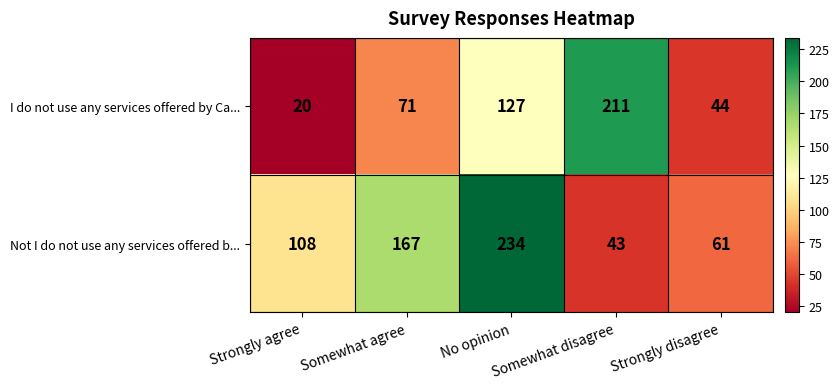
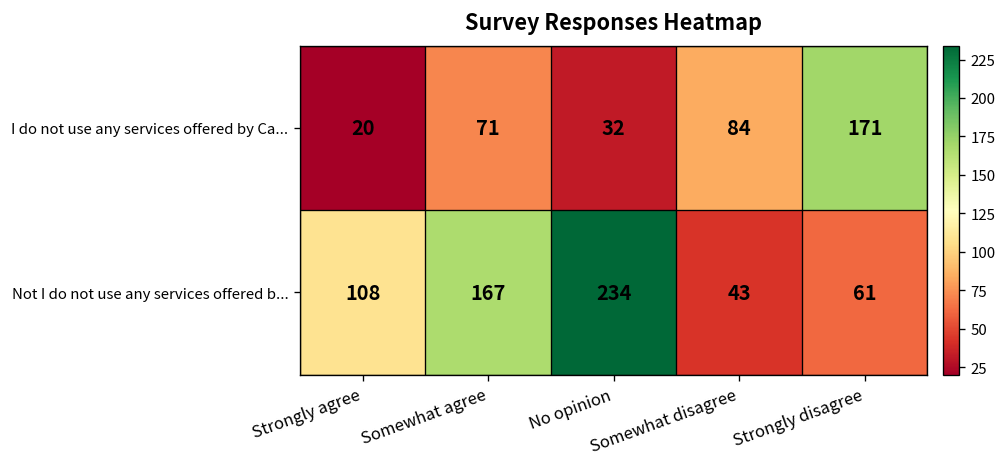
  {
    "I do not use any services offered by Ca...": {
      "Strongly agree": 20,
      "Somewhat agree": 71,
-     "No opinion": 127,
-     "Somewhat disagree": 211,
-     "Strongly disagree": 44
+     "No opinion": 32,
+     "Somewhat disagree": 84,
+     "Strongly disagree": 171
    },
    "Not I do not use any services offered b...": {
      "Strongly agree": 108,
      "Somewhat agree": 167,
      "No opinion": 234,
      "Somewhat disagree": 43,
      "Strongly disagree": 61
    }
  }
